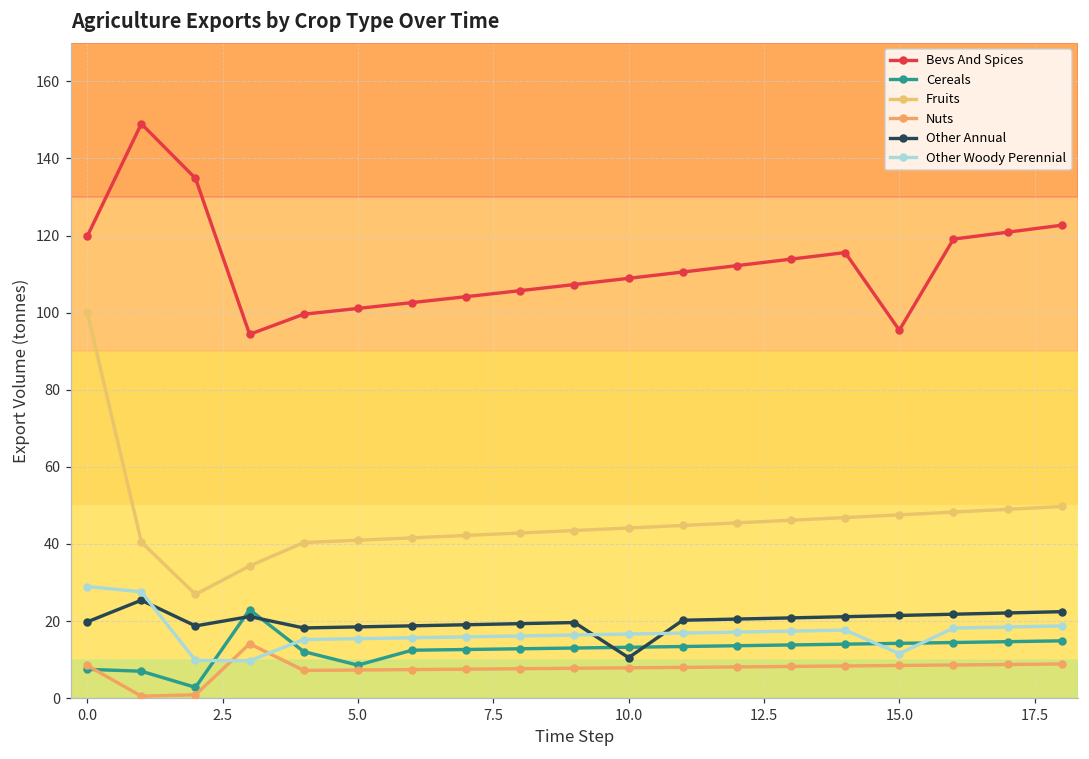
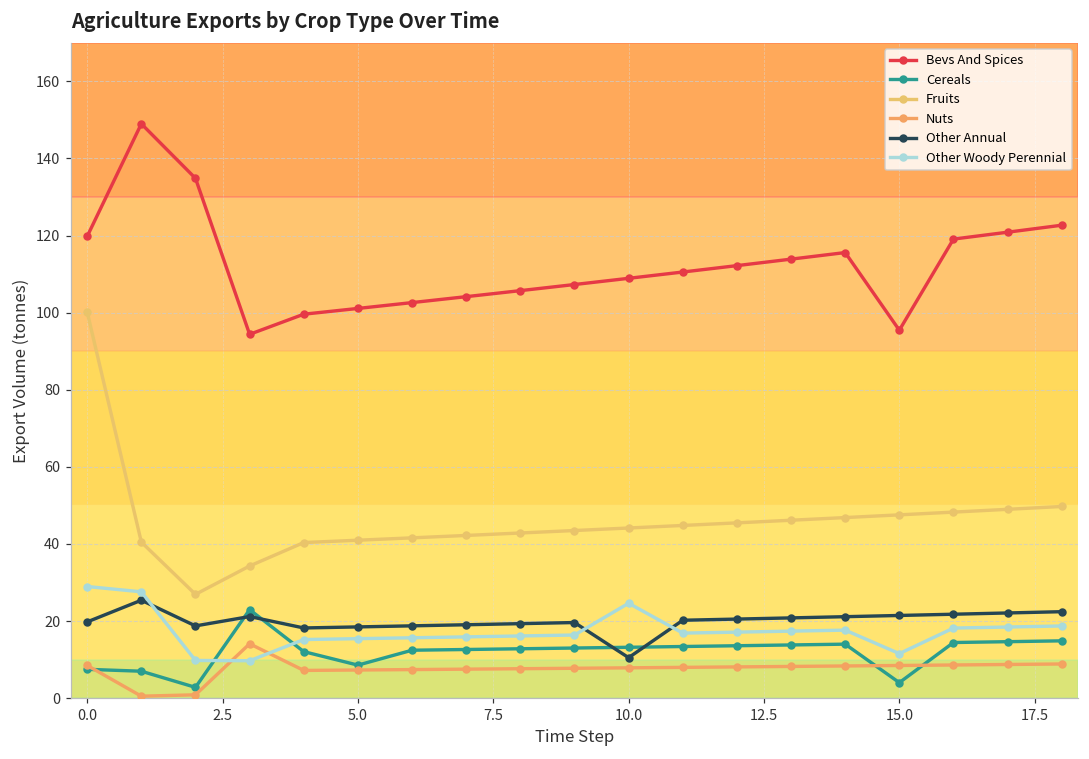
  {
    "Bevs And Spices": {
      "0.0": 120,
      "5.0": 101,
      "10.0": 109,
      "15.0": 95
    },
    "Cereals": {
      "0.0": 7,
      "5.0": 9,
      "10.0": 13,
-     "15.0": 14
+     "15.0": 4
    },
    "Other Annual": {
      "0.0": 20,
      "5.0": 18,
      "10.0": 11,
      "15.0": 21
    },
    "Other Woody Perennial": {
      "0.0": 29,
      "5.0": 15,
-     "10.0": 17,
+     "10.0": 25,
      "15.0": 12
    }
  }
